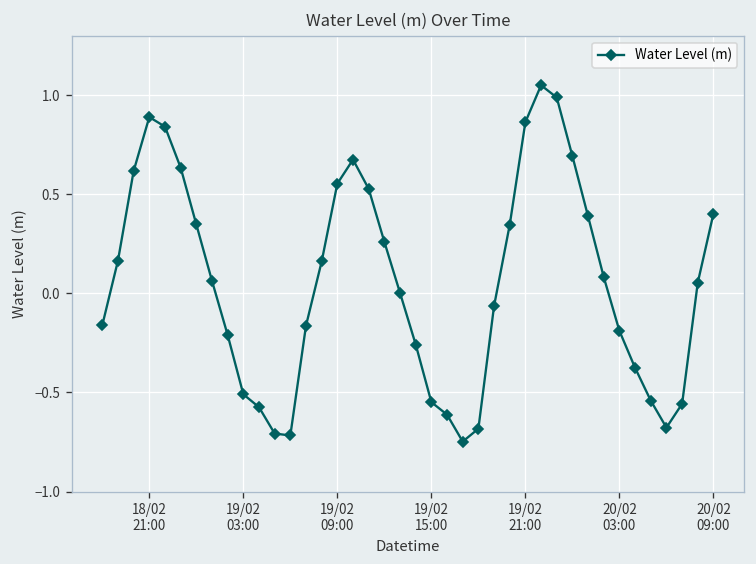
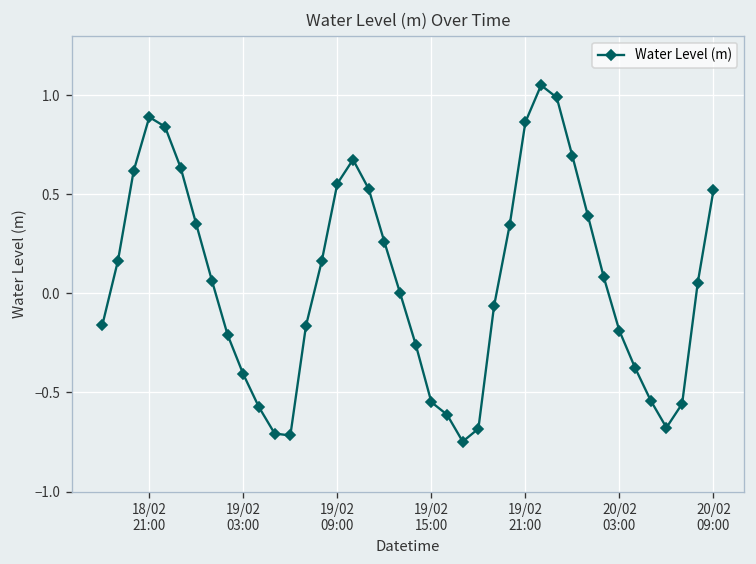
  {
    "18/02 21:00": 0.89,
-   "19/02 03:00": -0.51,
+   "19/02 03:00": -0.41,
    "19/02 09:00": 0.55,
    "19/02 15:00": -0.55,
    "19/02 21:00": 0.86,
    "20/02 03:00": -0.19,
-   "20/02 09:00": 0.40
+   "20/02 09:00": 0.52
  }
